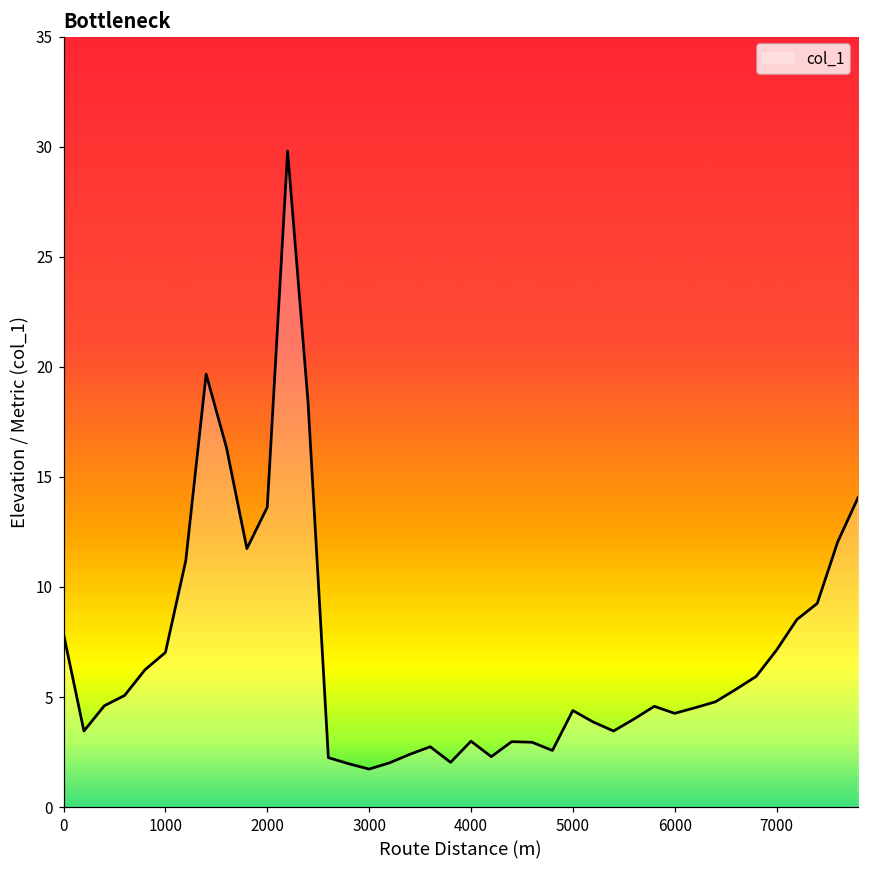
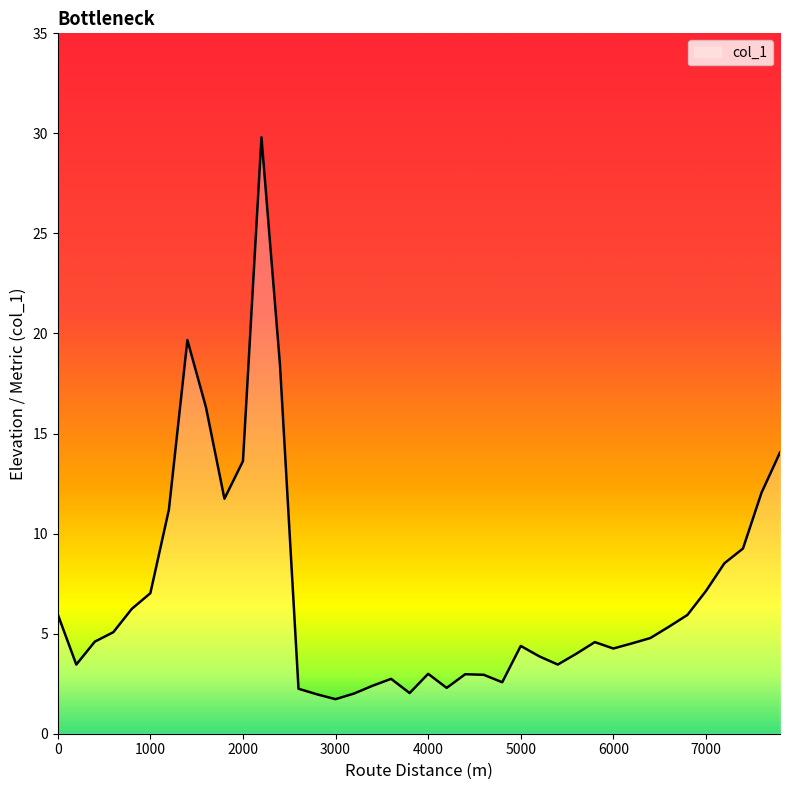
  {
-   "0": 7.9,
+   "0": 6.0,
    "1000": 7.0,
    "2000": 13.6,
    "3000": 1.7,
    "4000": 3.0,
    "5000": 4.4,
    "6000": 4.3,
    "7000": 7.1
  }
